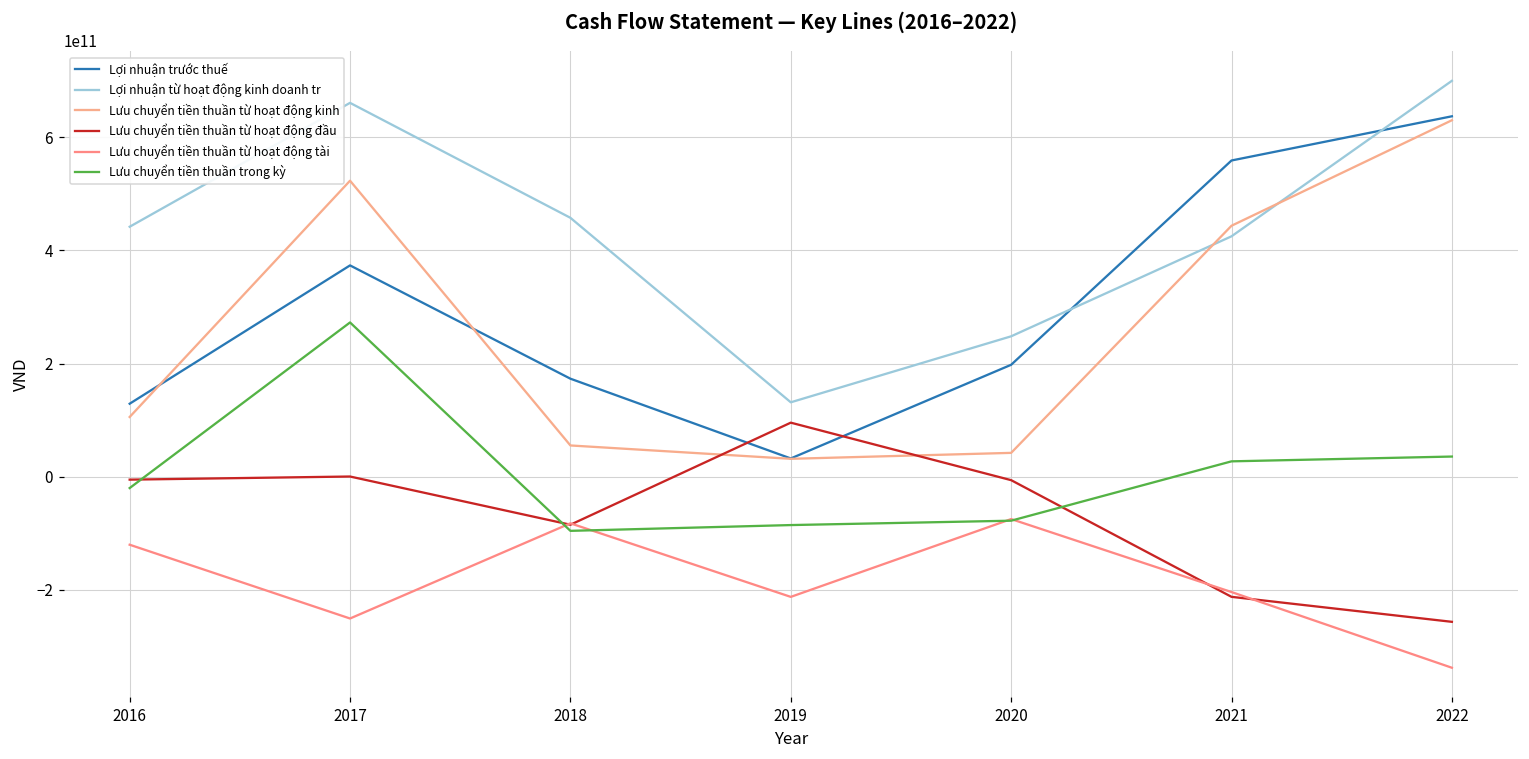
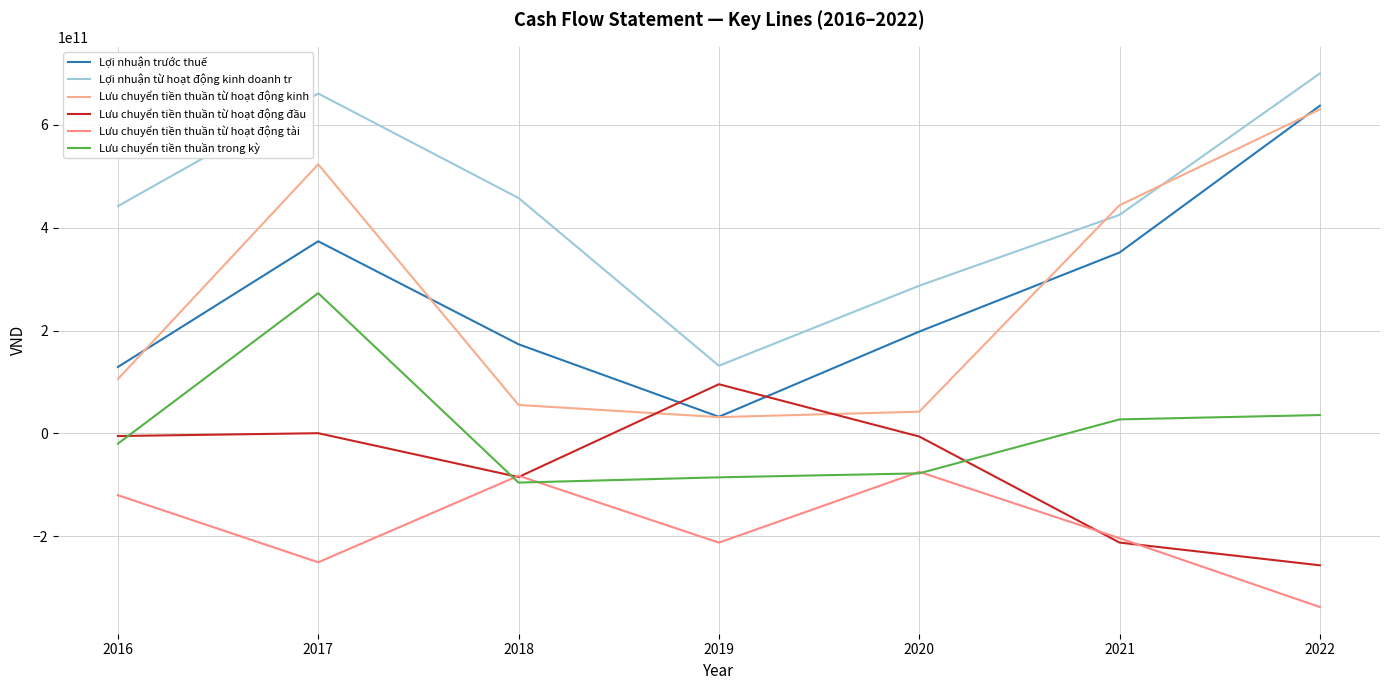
  {
    "Lợi nhuận trước thuế": {
      "2016": 130000000000,
      "2017": 370000000000,
      "2018": 170000000000,
      "2020": 200000000000,
-     "2021": 560000000000,
+     "2021": 350000000000,
      "2022": 640000000000
    },
    "Lợi nhuận từ hoạt động kinh doanh tr": {
      "2016": 440000000000,
      "2017": 660000000000,
      "2018": 460000000000,
      "2019": 130000000000,
-     "2020": 250000000000,
+     "2020": 290000000000,
      "2021": 430000000000,
      "2022": 700000000000
    },
    "Lưu chuyển tiền thuần từ hoạt động đầu": {
      "2016": -10000000000,
      "2017": 0,
      "2019": 100000000000,
      "2020": -10000000000,
      "2021": -210000000000,
      "2022": -260000000000
    },
    "Lưu chuyển tiền thuần trong kỳ": {
      "2016": -20000000000,
      "2017": 270000000000,
      "2018": -100000000000,
      "2019": -90000000000,
      "2021": 30000000000,
      "2022": 40000000000
    }
  }
